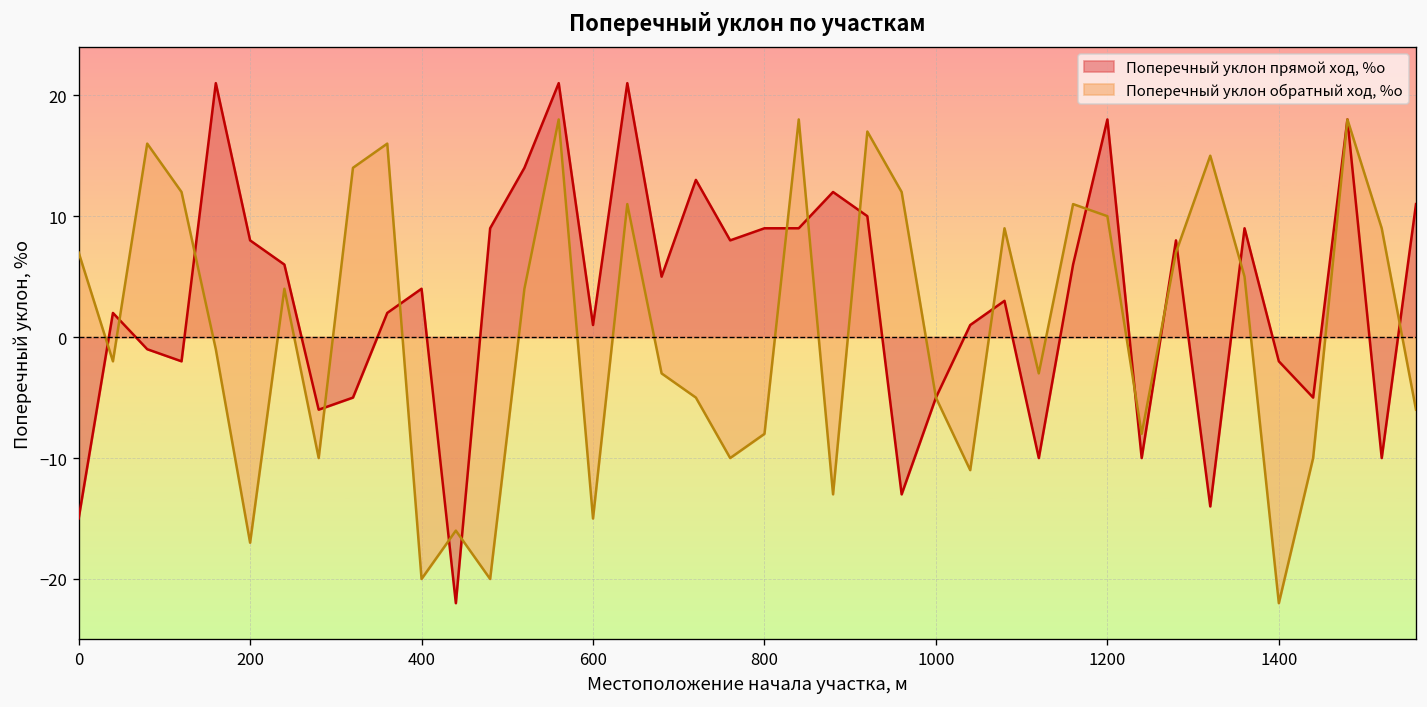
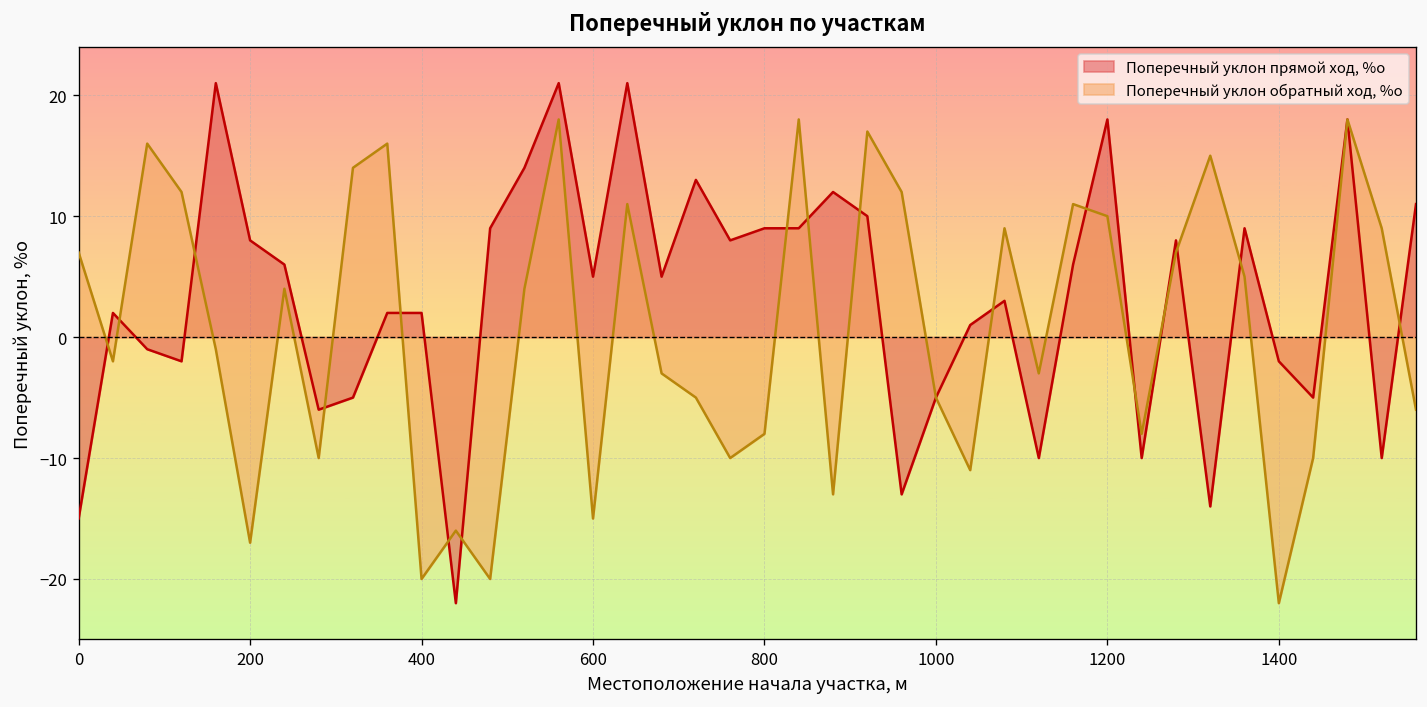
  {
    "Поперечный уклон прямой ход, %о": {
-     "400": 4,
-     "600": 1
+     "400": 2,
+     "600": 5
    }
  }
